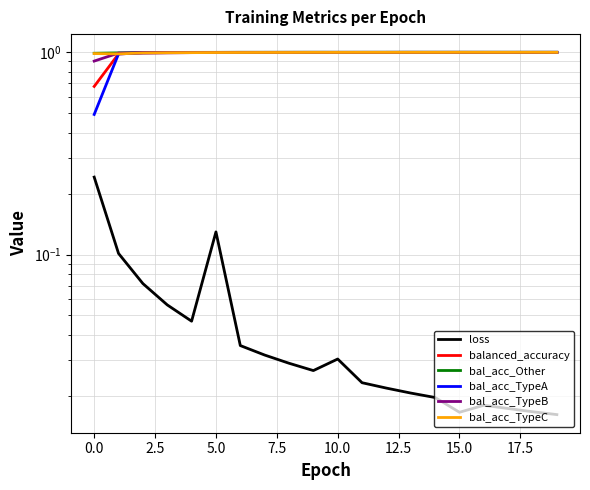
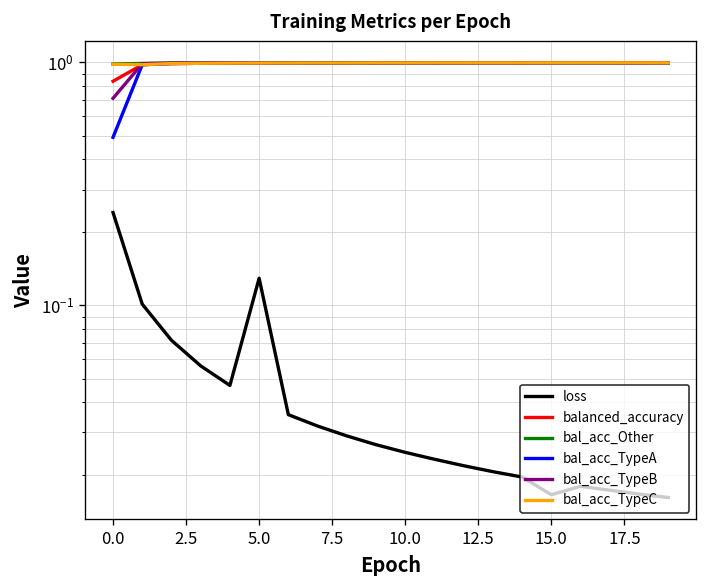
  {
    "loss": {
      "0.0": 0.24,
      "5.0": 0.13,
-     "10.0": 0.030
+     "10.0": 0.025
    },
    "balanced_accuracy": {
-     "0.0": 0.68
+     "0.0": 0.84
    },
    "bal_acc_TypeA": {
      "0.0": 0.49
    },
    "bal_acc_TypeB": {
-     "0.0": 0.9
+     "0.0": 0.71
    }
  }
